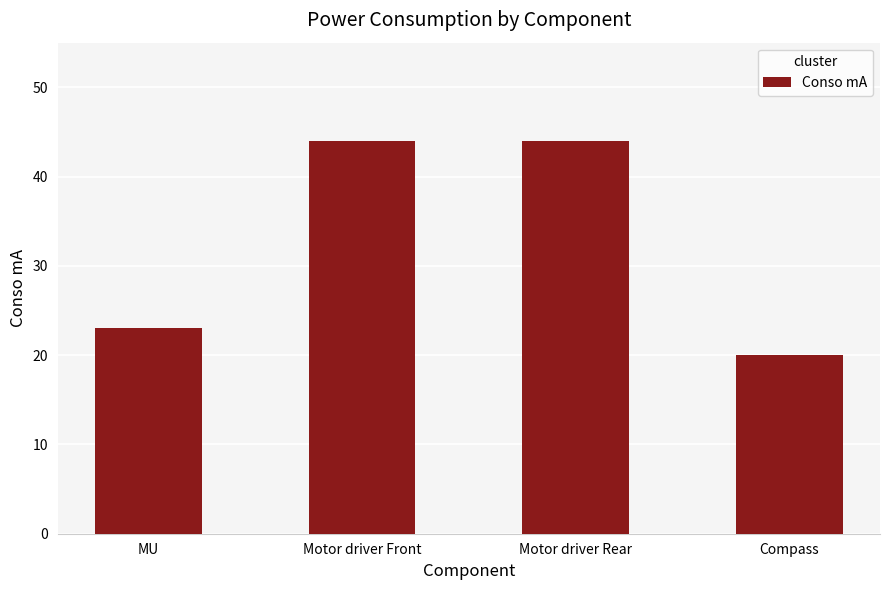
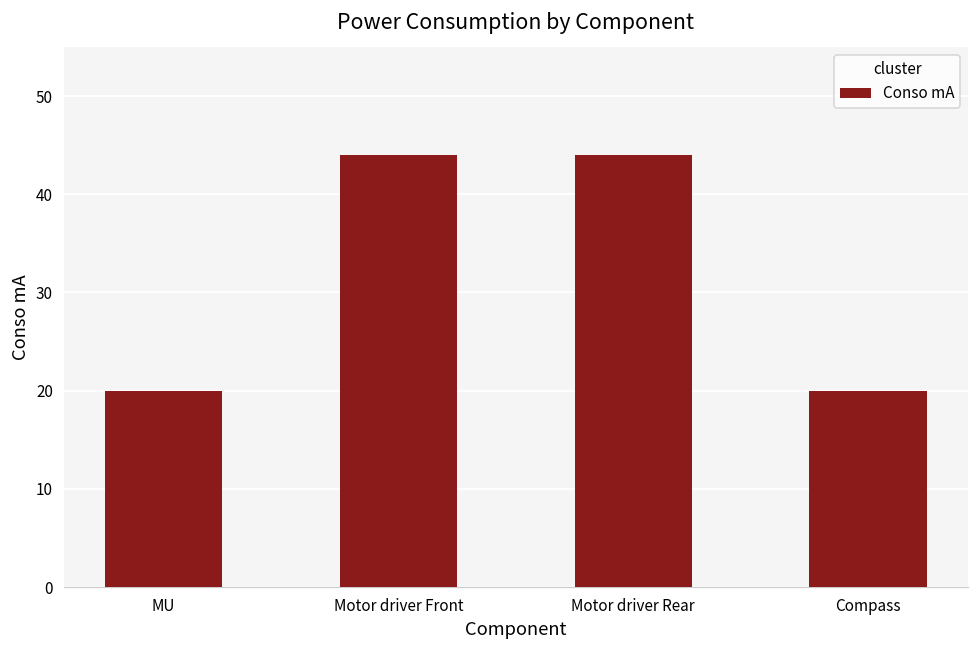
  {
-   "MU": 23,
+   "MU": 20,
    "Motor driver Front": 44,
    "Motor driver Rear": 44,
    "Compass": 20
  }
